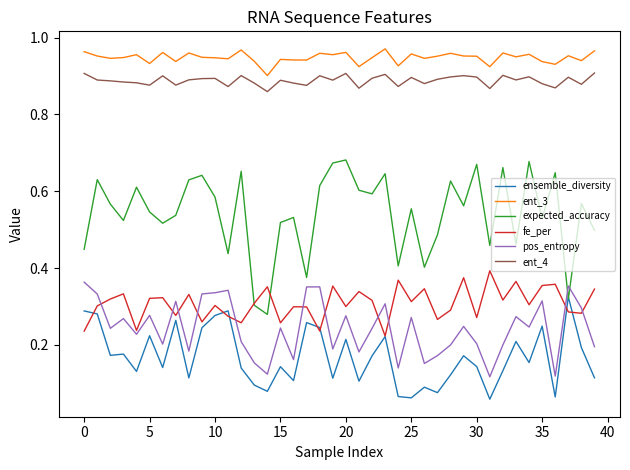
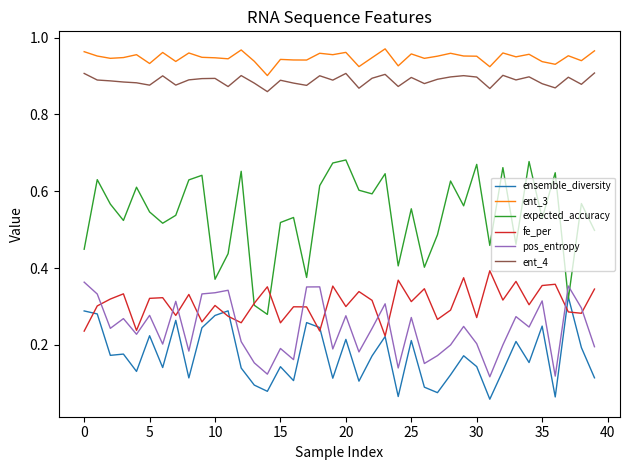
  {
    "ensemble_diversity": {
      "0": 0.29,
      "5": 0.22,
      "10": 0.28,
      "15": 0.14,
      "20": 0.21,
-     "25": 0.06,
+     "25": 0.21,
      "30": 0.14,
      "35": 0.25
    },
    "ent_3": {
      "0": 0.96,
      "5": 0.93,
      "10": 0.95,
      "15": 0.94,
      "20": 0.96,
      "25": 0.96,
      "30": 0.95,
      "35": 0.94
    },
    "expected_accuracy": {
      "0": 0.45,
      "5": 0.55,
-     "10": 0.58,
+     "10": 0.37,
      "15": 0.52,
      "20": 0.68,
      "25": 0.55,
      "30": 0.67
    },
    "fe_per": {
      "0": 0.24,
      "5": 0.32,
      "10": 0.30,
      "15": 0.26,
      "20": 0.30,
      "25": 0.31,
      "30": 0.27,
      "35": 0.35
    },
    "pos_entropy": {
      "0": 0.36,
      "5": 0.28,
      "10": 0.34,
-     "15": 0.24,
+     "15": 0.19,
      "20": 0.28,
      "25": 0.27,
      "30": 0.20,
      "35": 0.31
    },
    "ent_4": {
      "0": 0.91,
      "5": 0.88,
      "10": 0.89,
      "15": 0.89,
      "20": 0.91,
      "25": 0.90,
      "30": 0.90,
      "35": 0.88
    }
  }
